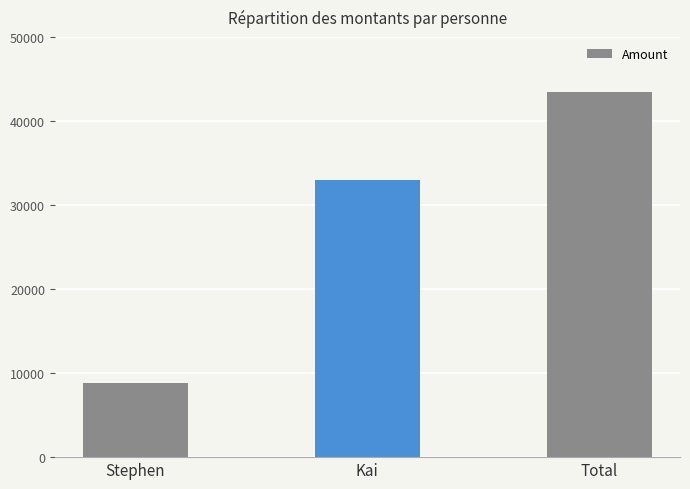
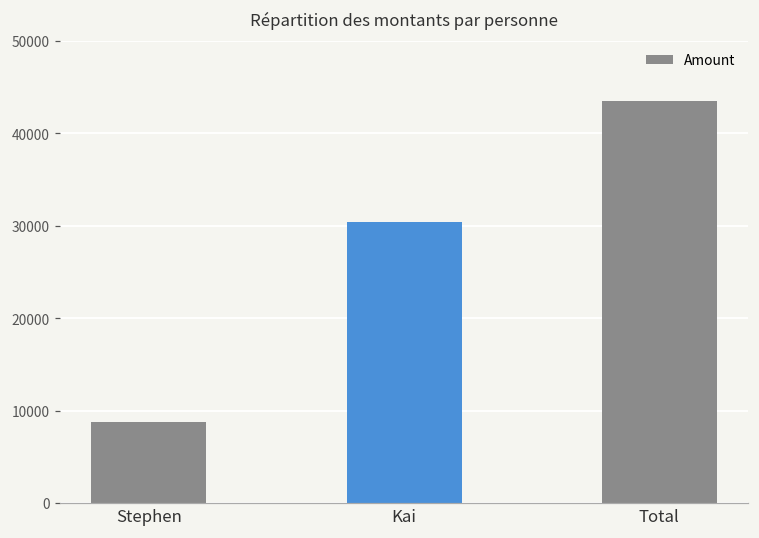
  {
    "Stephen": 9000,
-   "Kai": 33000,
+   "Kai": 30000,
    "Total": 43000
  }
